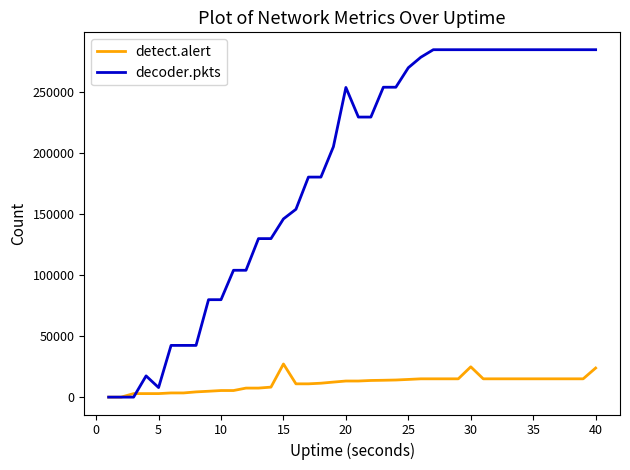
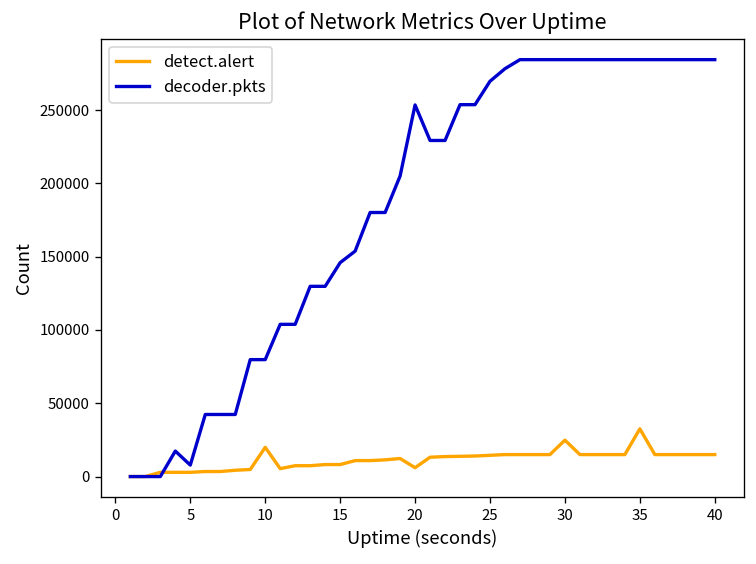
  {
    "detect.alert": {
      "5": 3000,
-     "10": 5000,
-     "15": 27000,
-     "20": 13000,
+     "10": 20000,
+     "15": 8000,
+     "20": 6000,
      "25": 14000,
      "30": 25000,
-     "35": 15000,
-     "40": 24000
+     "35": 33000,
+     "40": 15000
    },
    "decoder.pkts": {
      "5": 8000,
      "10": 80000,
      "15": 146000,
      "20": 253000,
      "25": 270000,
      "30": 284000,
      "35": 284000,
      "40": 284000
    }
  }
